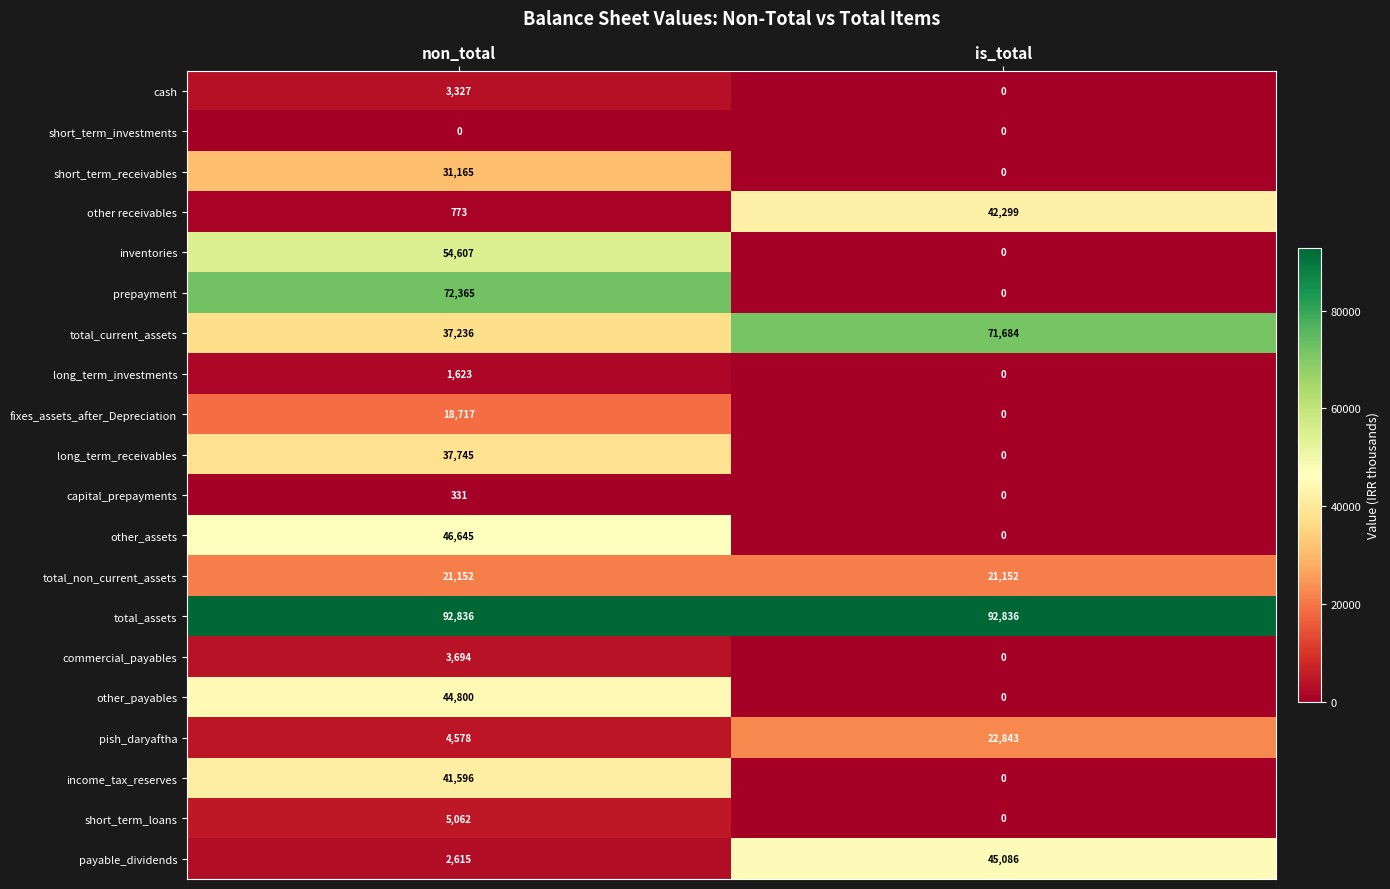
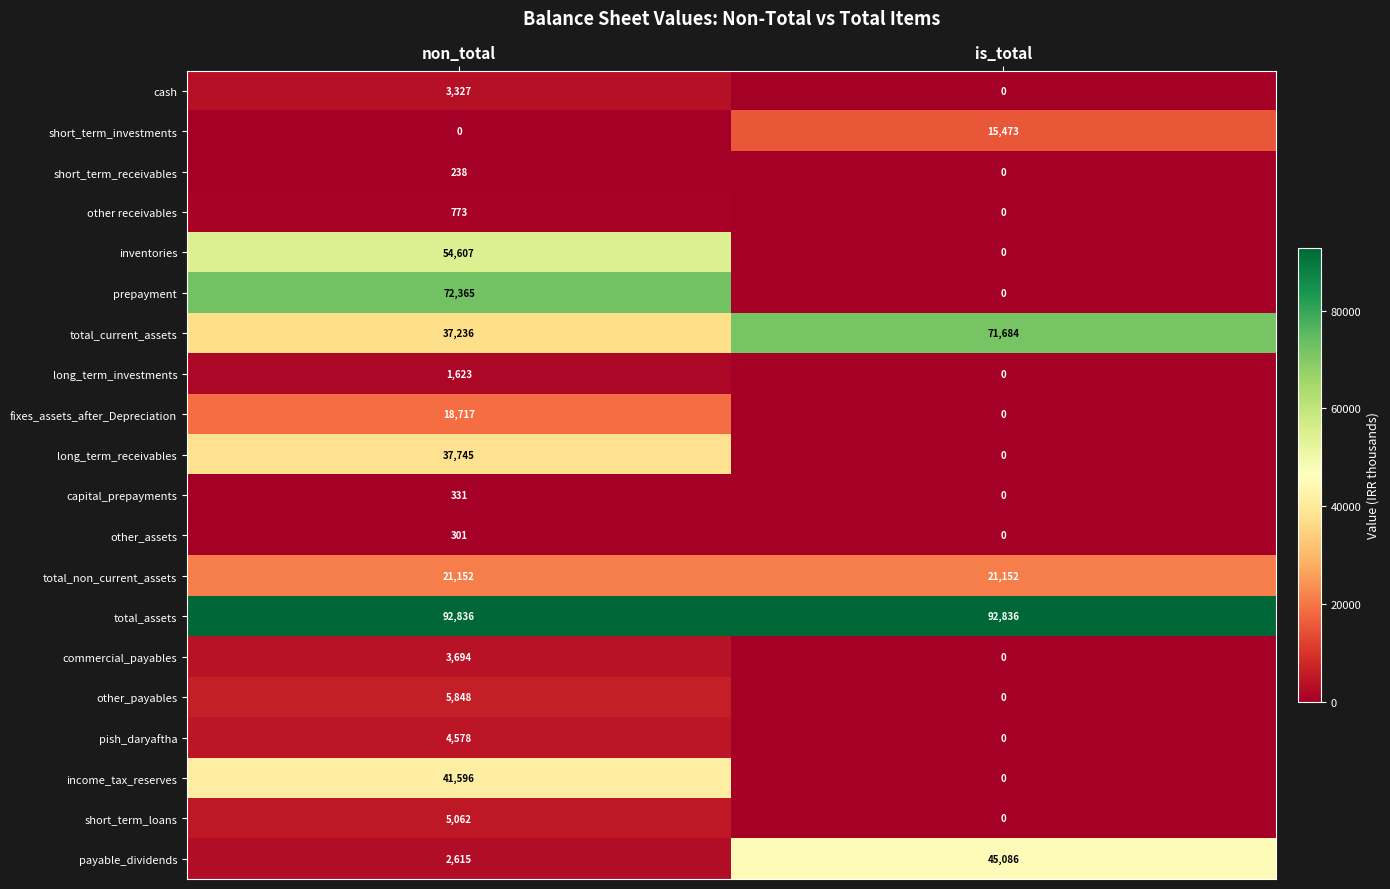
  {
    "cash": {
      "non_total": "3,327",
      "is_total": "0"
    },
    "short_term_investments": {
      "non_total": "0",
-     "is_total": "0"
+     "is_total": "15,473"
    },
    "short_term_receivables": {
-     "non_total": "31,165",
+     "non_total": "238",
      "is_total": "0"
    },
    "other receivables": {
      "non_total": "773",
-     "is_total": "42,299"
+     "is_total": "0"
    },
    "inventories": {
      "non_total": "54,607",
      "is_total": "0"
    },
    "prepayment": {
      "non_total": "72,365",
      "is_total": "0"
    },
    "total_current_assets": {
      "non_total": "37,236",
      "is_total": "71,684"
    },
    "long_term_investments": {
      "non_total": "1,623",
      "is_total": "0"
    },
    "fixes_assets_after_Depreciation": {
      "non_total": "18,717",
      "is_total": "0"
    },
    "long_term_receivables": {
      "non_total": "37,745",
      "is_total": "0"
    },
    "capital_prepayments": {
      "non_total": "331",
      "is_total": "0"
    },
    "other_assets": {
-     "non_total": "46,645",
+     "non_total": "301",
      "is_total": "0"
    },
    "total_non_current_assets": {
      "non_total": "21,152",
      "is_total": "21,152"
    },
    "total_assets": {
      "non_total": "92,836",
      "is_total": "92,836"
    },
    "commercial_payables": {
      "non_total": "3,694",
      "is_total": "0"
    },
    "other_payables": {
-     "non_total": "44,800",
+     "non_total": "5,848",
      "is_total": "0"
    },
    "pish_daryaftha": {
      "non_total": "4,578",
-     "is_total": "22,843"
+     "is_total": "0"
    },
    "income_tax_reserves": {
      "non_total": "41,596",
      "is_total": "0"
    },
    "short_term_loans": {
      "non_total": "5,062",
      "is_total": "0"
    },
    "payable_dividends": {
      "non_total": "2,615",
      "is_total": "45,086"
    }
  }
